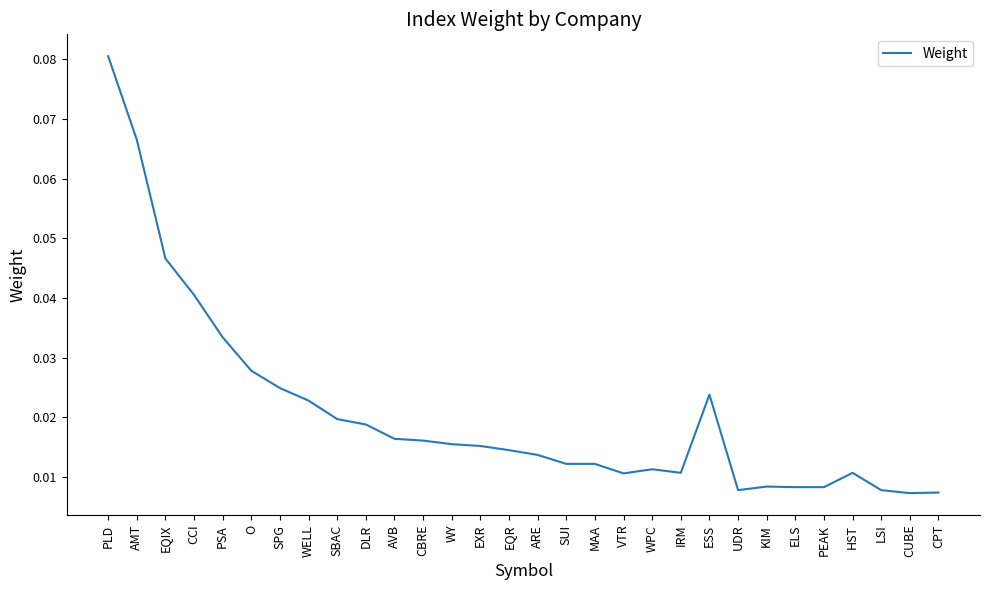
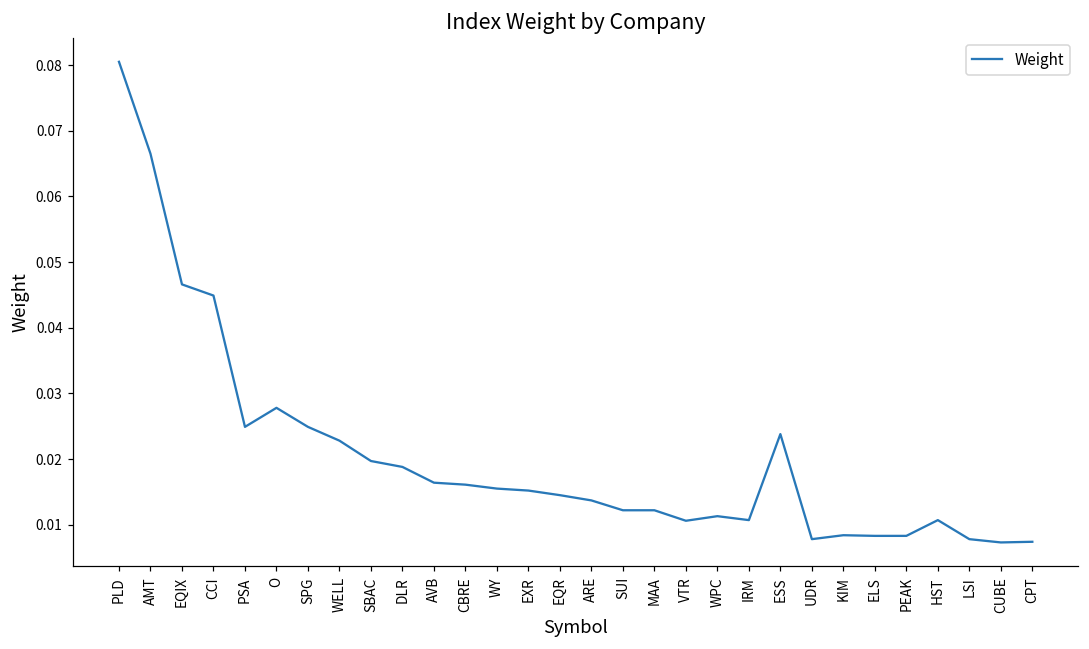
  {
    "PLD": 0.081,
    "AMT": 0.067,
    "EQIX": 0.047,
-   "CCI": 0.041,
-   "PSA": 0.033,
+   "CCI": 0.045,
+   "PSA": 0.025,
    "O": 0.028,
    "SPG": 0.025,
    "WELL": 0.023,
    "SBAC": 0.020,
    "DLR": 0.019,
    "AVB": 0.016,
    "CBRE": 0.016,
    "WY": 0.016,
    "EXR": 0.015,
    "EQR": 0.015,
    "ARE": 0.014,
    "SUI": 0.012,
    "MAA": 0.012,
    "VTR": 0.011,
    "WPC": 0.011,
    "IRM": 0.011,
    "ESS": 0.024,
    "UDR": 0.008,
    "KIM": 0.008,
    "ELS": 0.008,
    "PEAK": 0.008,
    "HST": 0.011,
    "LSI": 0.008,
    "CUBE": 0.007,
    "CPT": 0.007
  }
